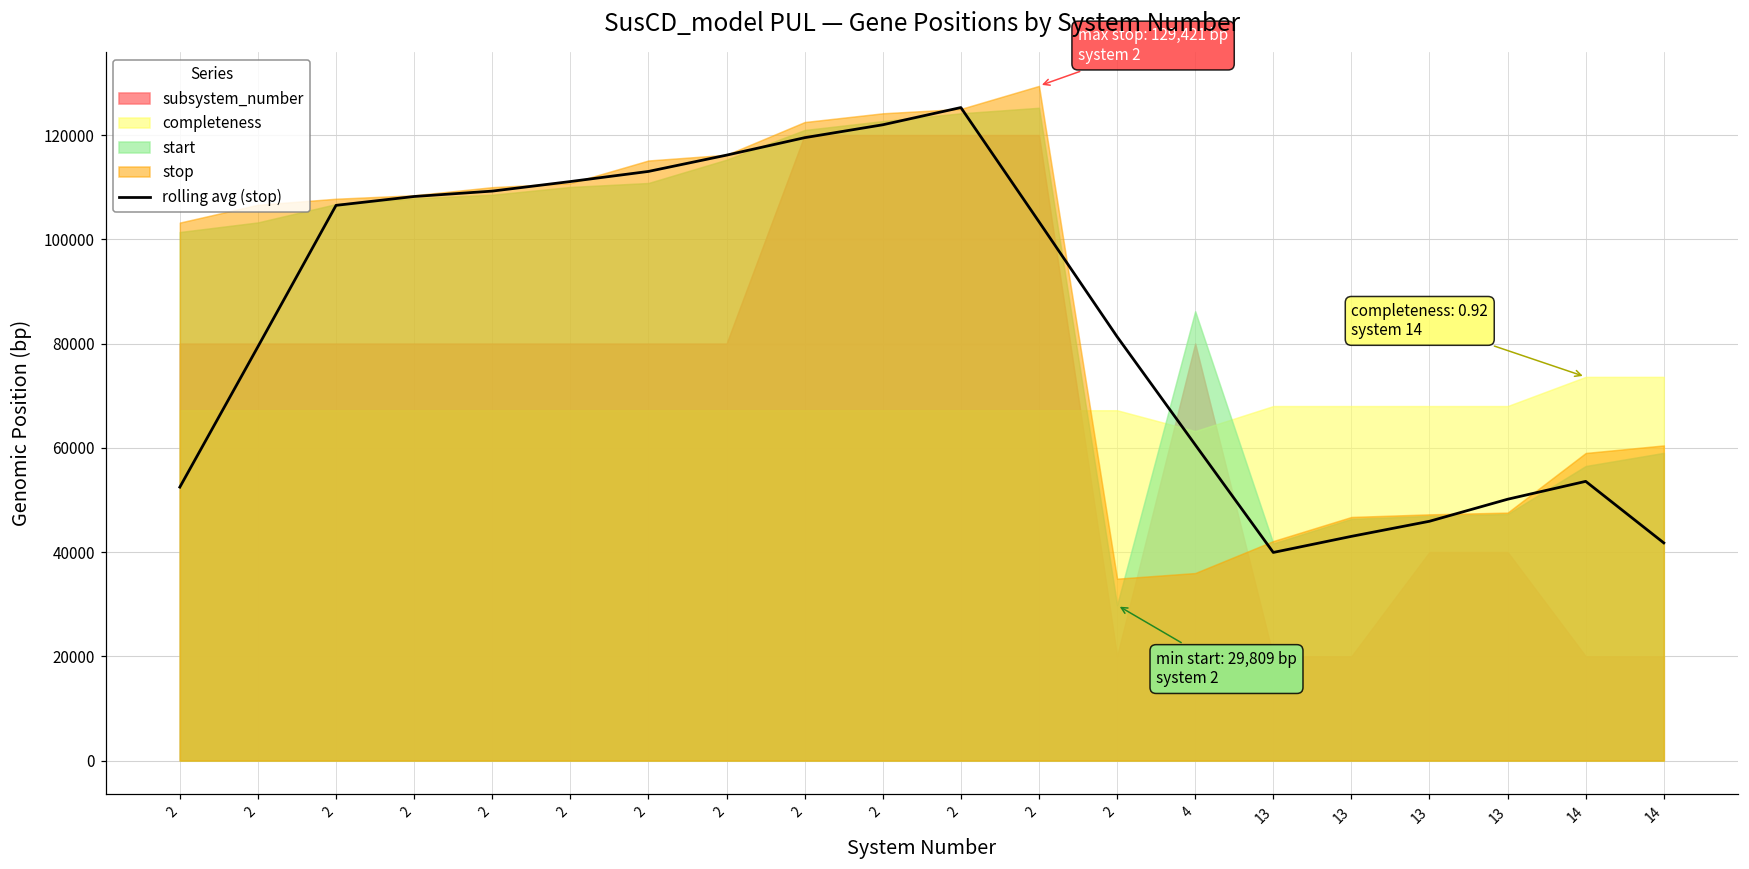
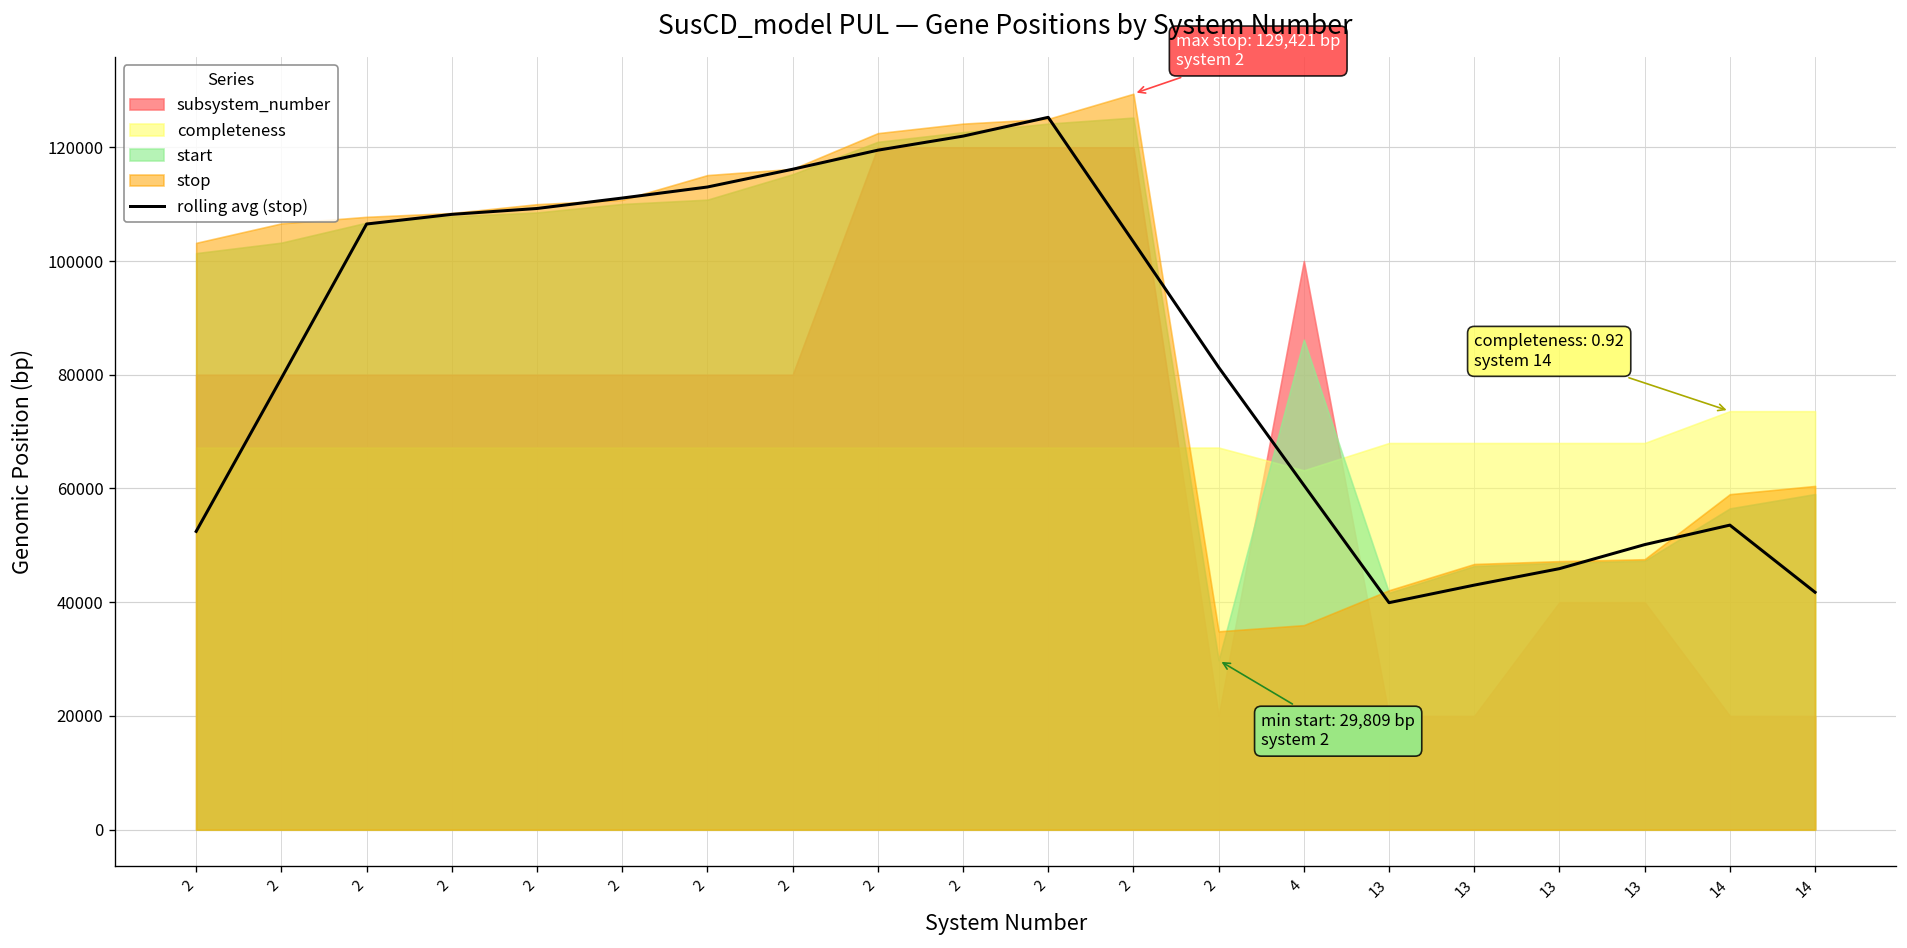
  {
    "subsystem_number": {
-     "4": 80000
+     "4": 100000
    },
    "rolling avg (stop)": {
      "4": 61000
    },
    "completeness": {
      "4": 63000
    },
    "start": {
      "4": 86000
    },
    "stop": {
      "4": 36000
    }
  }
